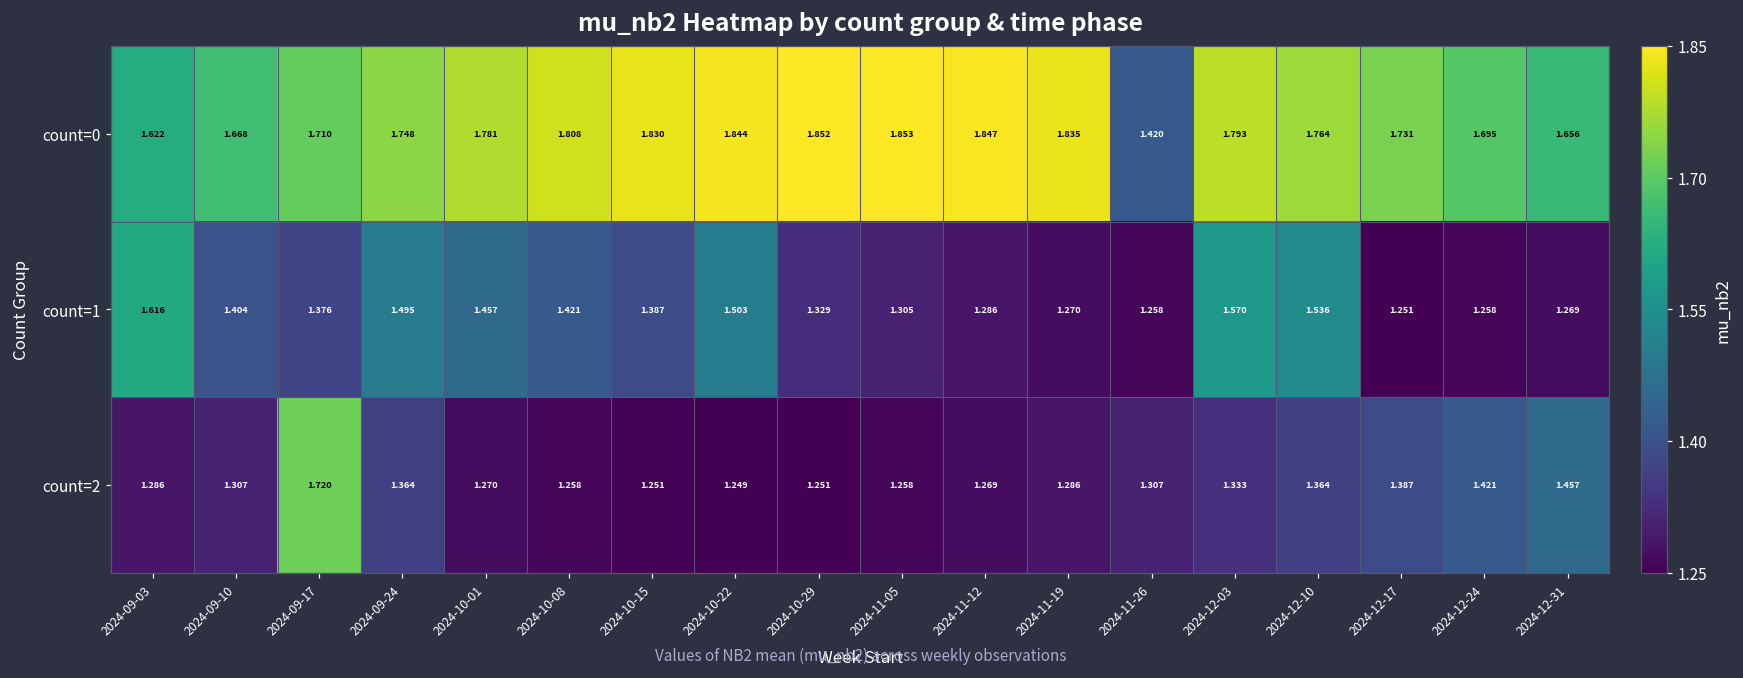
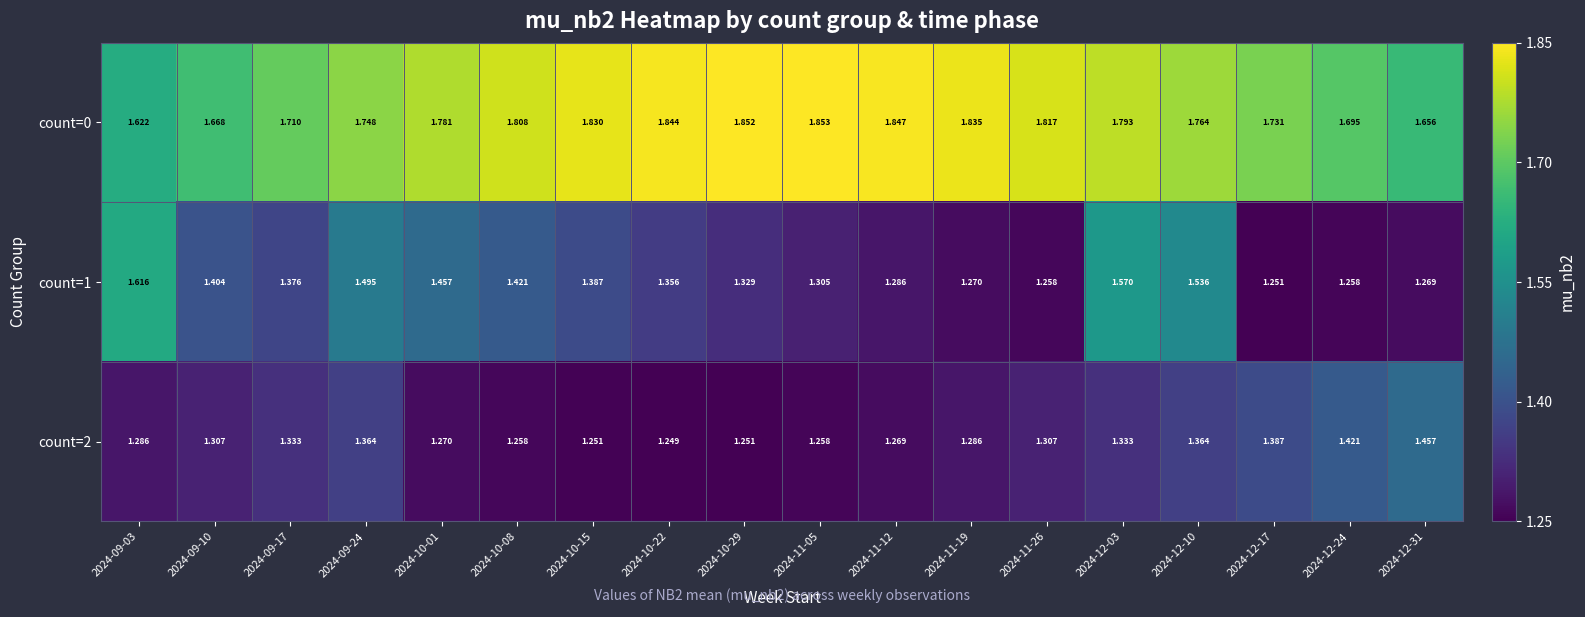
  {
    "count=0": {
      "2024-09-03": 1.622,
      "2024-09-10": 1.668,
      "2024-09-17": 1.710,
      "2024-09-24": 1.748,
      "2024-10-01": 1.781,
      "2024-10-08": 1.808,
      "2024-10-15": 1.830,
      "2024-10-22": 1.844,
      "2024-10-29": 1.852,
      "2024-11-05": 1.853,
      "2024-11-12": 1.847,
      "2024-11-19": 1.835,
-     "2024-11-26": 1.420,
+     "2024-11-26": 1.817,
      "2024-12-03": 1.793,
      "2024-12-10": 1.764,
      "2024-12-17": 1.731,
      "2024-12-24": 1.695,
      "2024-12-31": 1.656
    },
    "count=1": {
      "2024-09-03": 1.616,
      "2024-09-10": 1.404,
      "2024-09-17": 1.376,
      "2024-09-24": 1.495,
      "2024-10-01": 1.457,
      "2024-10-08": 1.421,
      "2024-10-15": 1.387,
-     "2024-10-22": 1.503,
+     "2024-10-22": 1.356,
      "2024-10-29": 1.329,
      "2024-11-05": 1.305,
      "2024-11-12": 1.286,
      "2024-11-19": 1.270,
      "2024-11-26": 1.258,
      "2024-12-03": 1.570,
      "2024-12-10": 1.536,
      "2024-12-17": 1.251,
      "2024-12-24": 1.258,
      "2024-12-31": 1.269
    },
    "count=2": {
      "2024-09-03": 1.286,
      "2024-09-10": 1.307,
-     "2024-09-17": 1.720,
+     "2024-09-17": 1.333,
      "2024-09-24": 1.364,
      "2024-10-01": 1.270,
      "2024-10-08": 1.258,
      "2024-10-15": 1.251,
      "2024-10-22": 1.249,
      "2024-10-29": 1.251,
      "2024-11-05": 1.258,
      "2024-11-12": 1.269,
      "2024-11-19": 1.286,
      "2024-11-26": 1.307,
      "2024-12-03": 1.333,
      "2024-12-10": 1.364,
      "2024-12-17": 1.387,
      "2024-12-24": 1.421,
      "2024-12-31": 1.457
    }
  }
